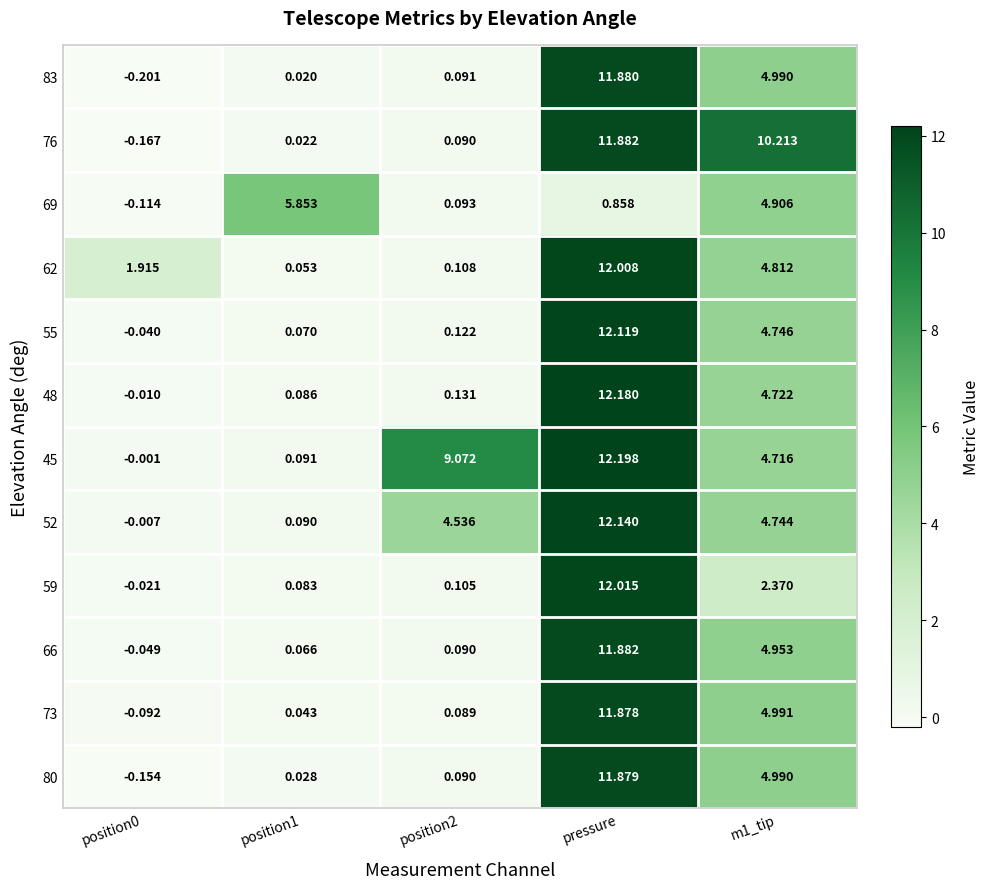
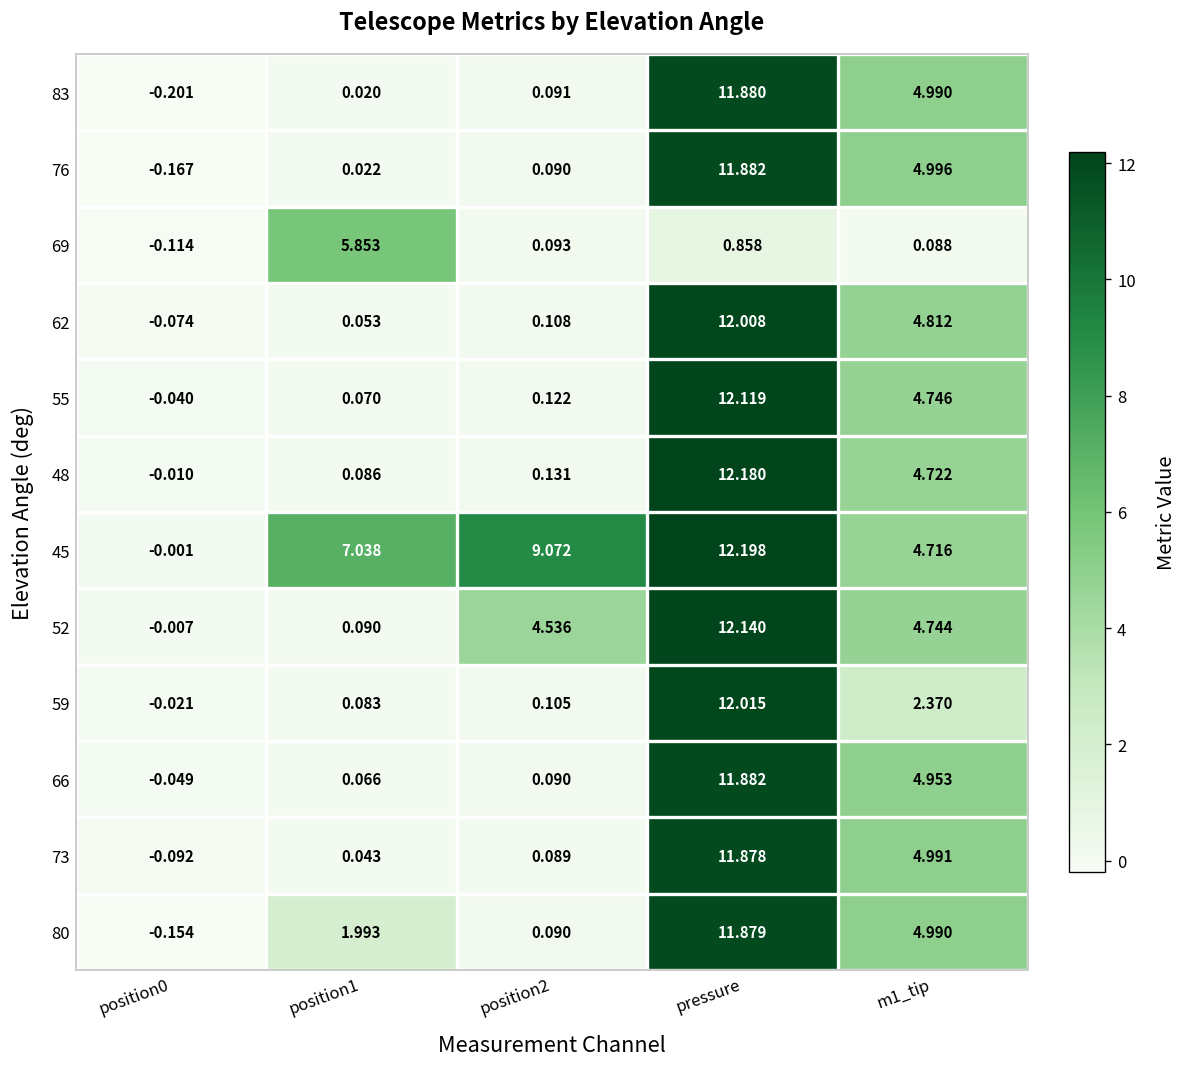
  {
    "76": {
-     "m1_tip": 10.213
+     "m1_tip": 4.996
    },
    "69": {
-     "m1_tip": 4.906
+     "m1_tip": 0.088
    },
    "62": {
-     "position0": 1.915
+     "position0": -0.074
    },
    "45": {
-     "position1": 0.091
+     "position1": 7.038
    },
    "80": {
-     "position1": 0.028
+     "position1": 1.993
    }
  }
